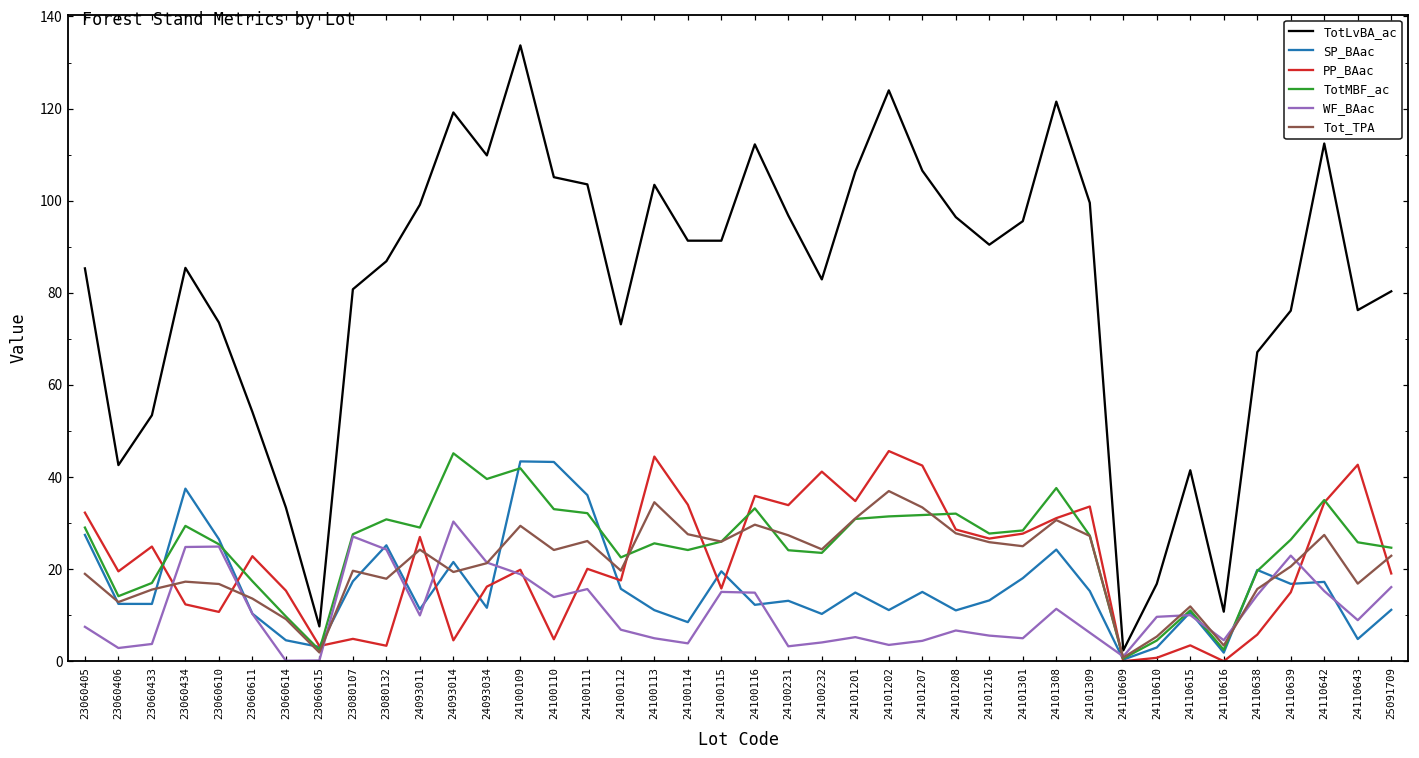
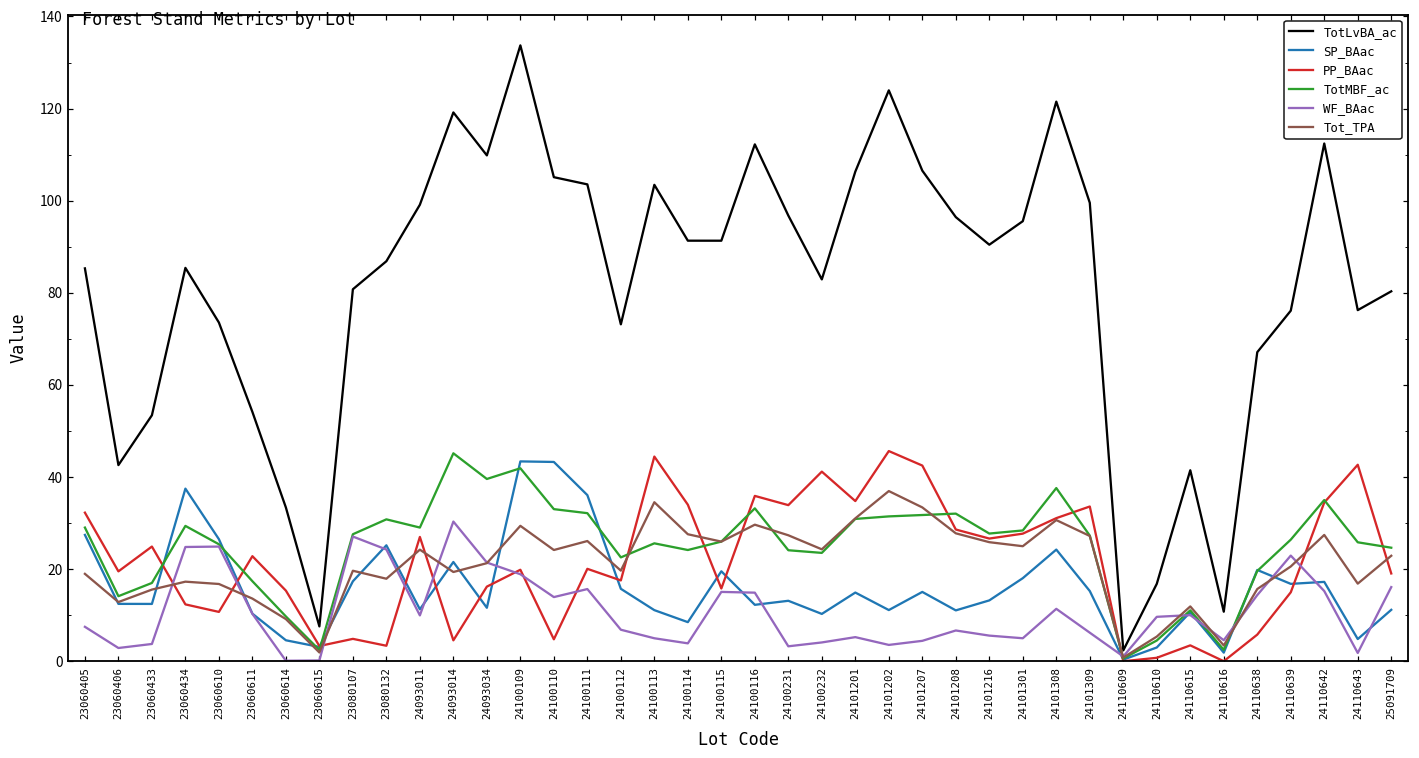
  {
    "WF_BAac": {
      "23060405": 7,
      "23060406": 3,
      "23060433": 4,
      "23060434": 25,
      "23060614": 0,
      "23060615": 0,
      "23080132": 24,
      "24093011": 10,
      "24093014": 30,
      "24100109": 19,
      "24100110": 14,
      "24100111": 16,
      "24100112": 7,
      "24100113": 5,
      "24100114": 4,
      "24100115": 15,
      "24100116": 15,
      "24100231": 3,
      "24100232": 4,
      "24101201": 5,
      "24101202": 4,
      "24101207": 4,
      "24101208": 7,
      "24101216": 6,
      "24101301": 5,
      "24101308": 11,
      "24101309": 6,
      "24110610": 10,
      "24110615": 10,
      "24110616": 5,
      "24110638": 14,
      "24110639": 23,
      "24110642": 15,
-     "24110643": 9,
+     "24110643": 2,
      "25091709": 16
    }
  }
